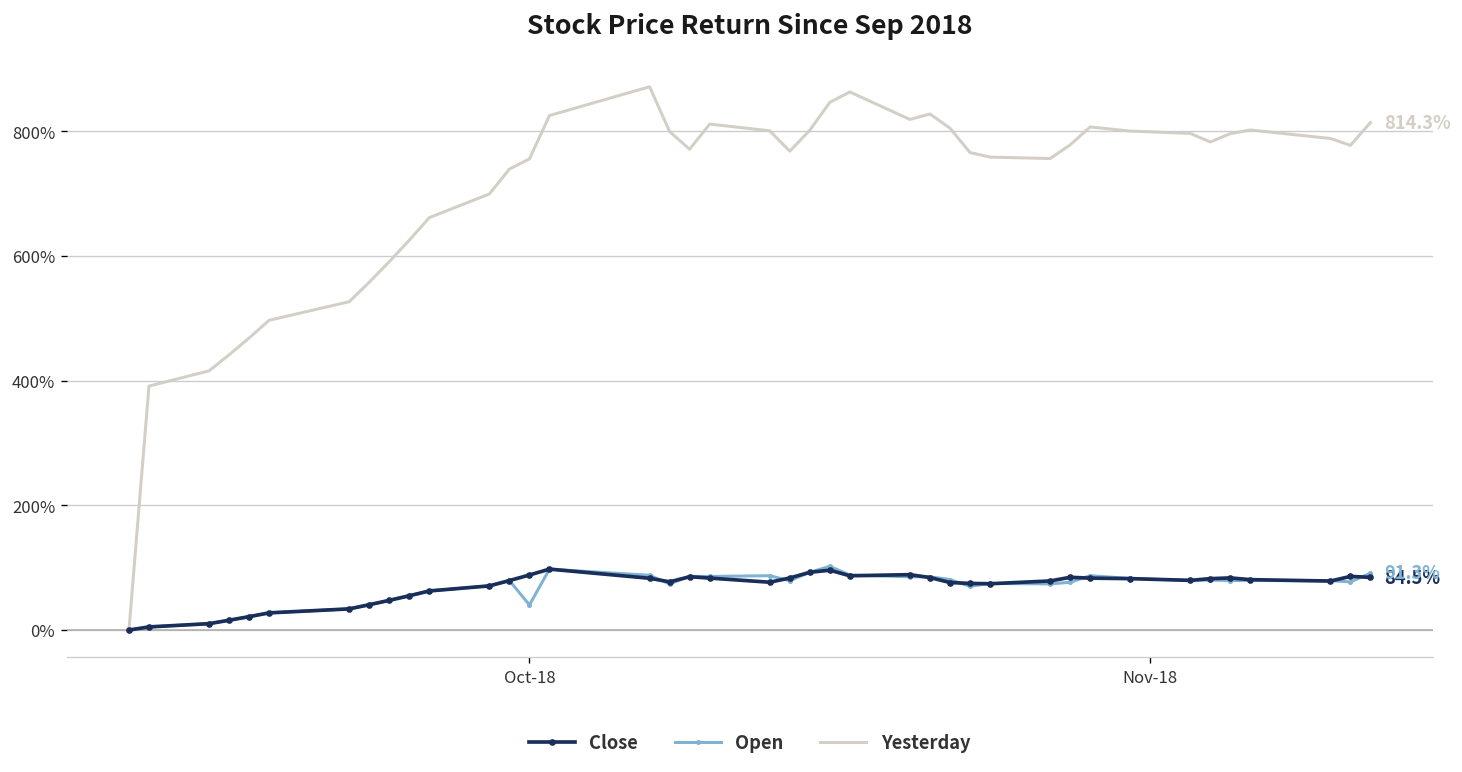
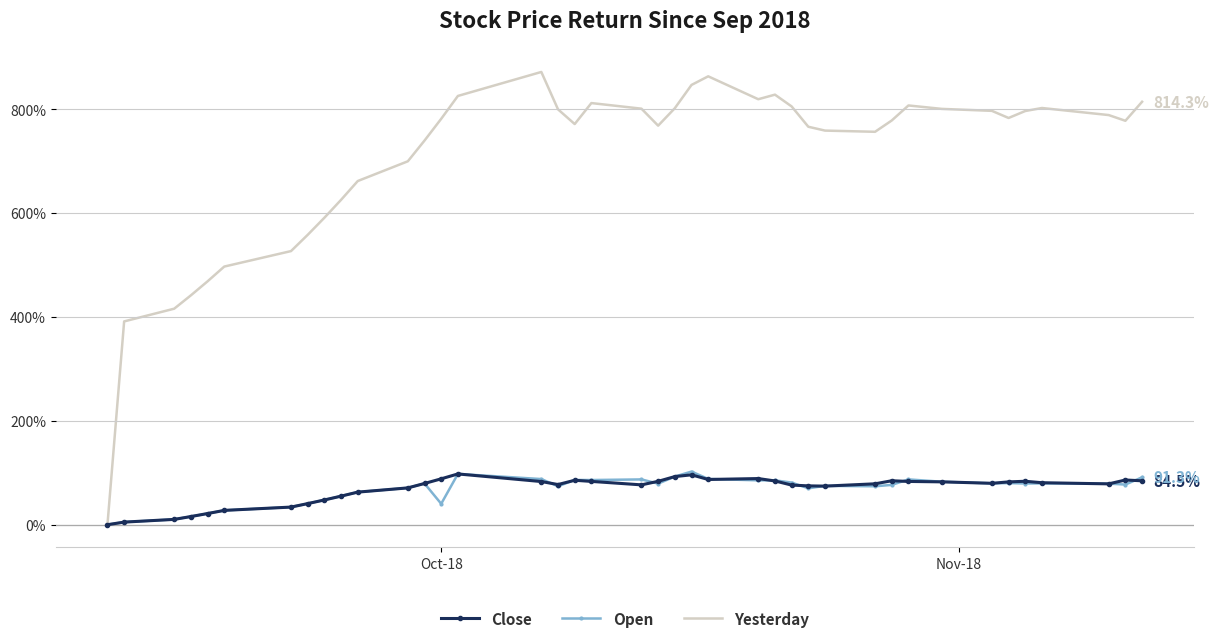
  {
    "Close": {
      "Oct-18": "90%"
    },
    "Open": {
      "Oct-18": "40%"
    },
    "Yesterday": {
-     "Oct-18": "760%"
+     "Oct-18": "780%"
    }
  }
